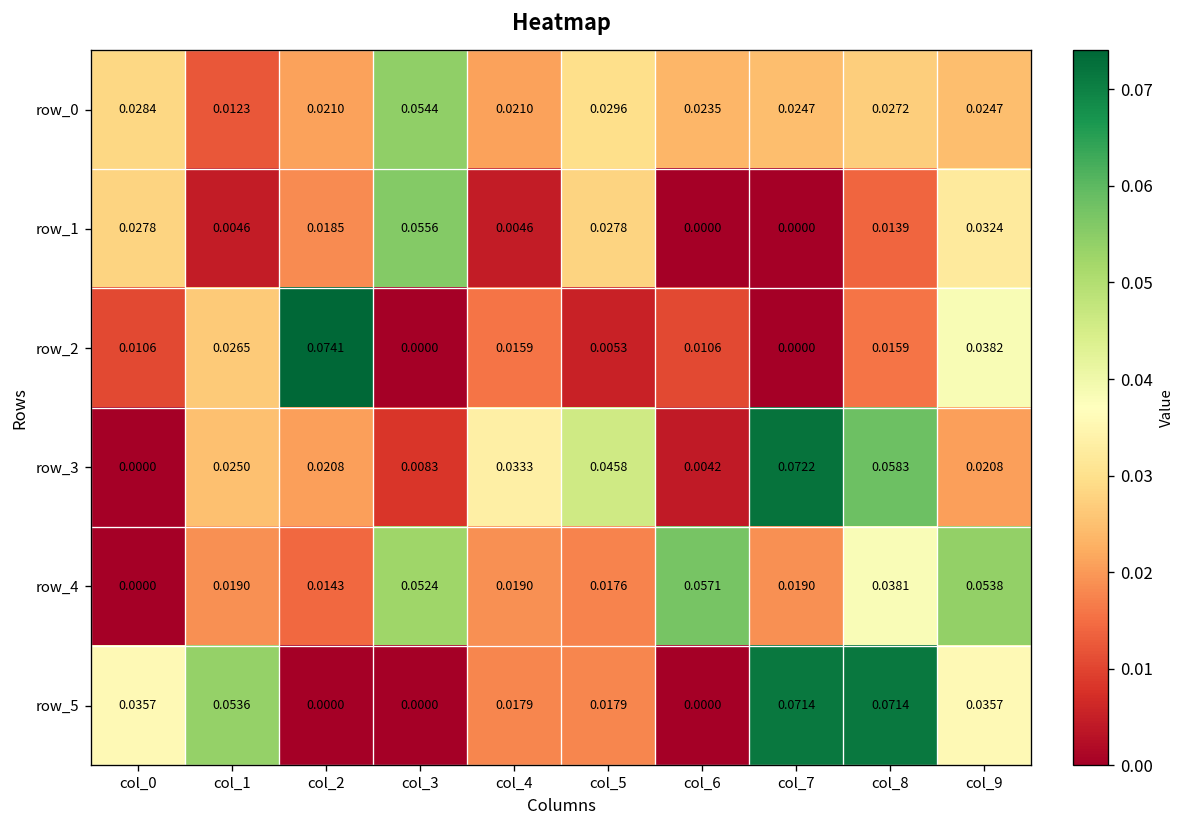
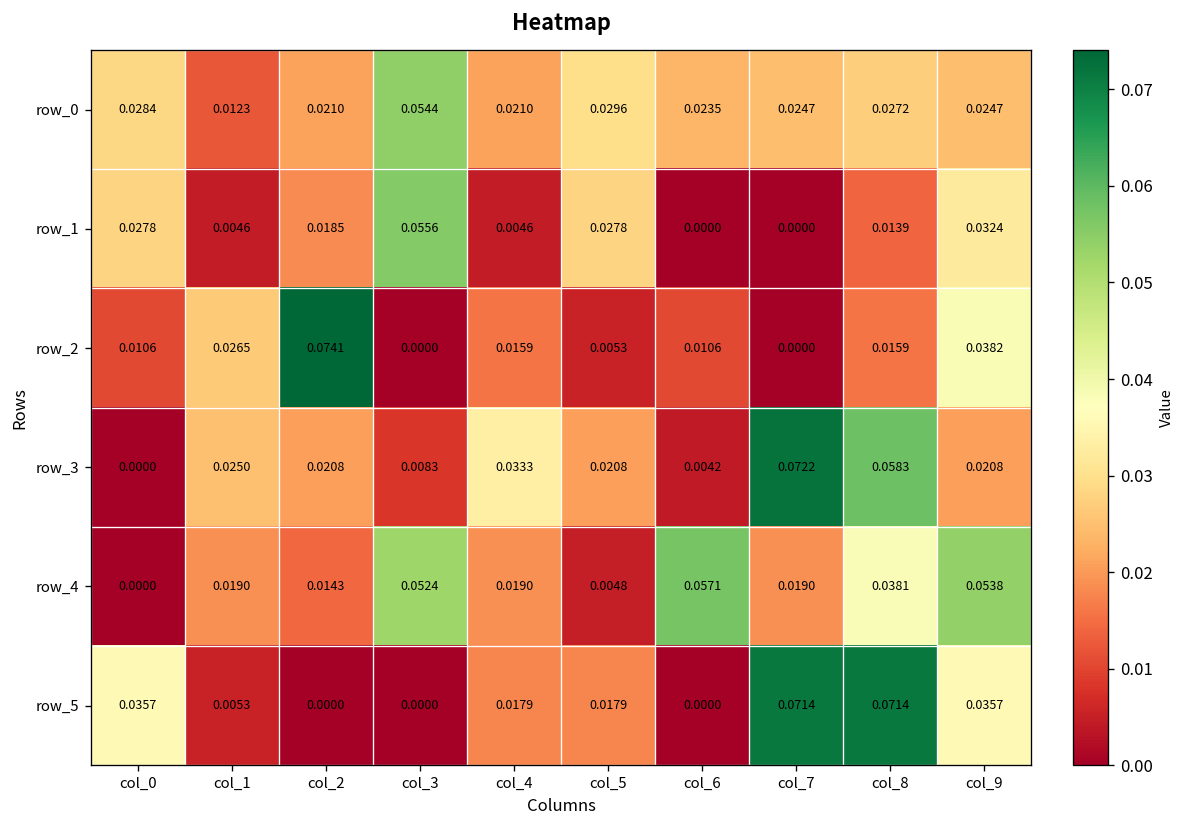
  {
    "row_0": {
      "col_0": 0.0284,
      "col_1": 0.0123,
      "col_2": 0.0210,
      "col_3": 0.0544,
      "col_4": 0.0210,
      "col_5": 0.0296,
      "col_6": 0.0235,
      "col_7": 0.0247,
      "col_8": 0.0272,
      "col_9": 0.0247
    },
    "row_1": {
      "col_0": 0.0278,
      "col_1": 0.0046,
      "col_2": 0.0185,
      "col_3": 0.0556,
      "col_4": 0.0046,
      "col_5": 0.0278,
      "col_6": 0.0000,
      "col_7": 0.0000,
      "col_8": 0.0139,
      "col_9": 0.0324
    },
    "row_2": {
      "col_0": 0.0106,
      "col_1": 0.0265,
      "col_2": 0.0741,
      "col_3": 0.0000,
      "col_4": 0.0159,
      "col_5": 0.0053,
      "col_6": 0.0106,
      "col_7": 0.0000,
      "col_8": 0.0159,
      "col_9": 0.0382
    },
    "row_3": {
      "col_0": 0.0000,
      "col_1": 0.0250,
      "col_2": 0.0208,
      "col_3": 0.0083,
      "col_4": 0.0333,
-     "col_5": 0.0458,
+     "col_5": 0.0208,
      "col_6": 0.0042,
      "col_7": 0.0722,
      "col_8": 0.0583,
      "col_9": 0.0208
    },
    "row_4": {
      "col_0": 0.0000,
      "col_1": 0.0190,
      "col_2": 0.0143,
      "col_3": 0.0524,
      "col_4": 0.0190,
-     "col_5": 0.0176,
+     "col_5": 0.0048,
      "col_6": 0.0571,
      "col_7": 0.0190,
      "col_8": 0.0381,
      "col_9": 0.0538
    },
    "row_5": {
      "col_0": 0.0357,
-     "col_1": 0.0536,
+     "col_1": 0.0053,
      "col_2": 0.0000,
      "col_3": 0.0000,
      "col_4": 0.0179,
      "col_5": 0.0179,
      "col_6": 0.0000,
      "col_7": 0.0714,
      "col_8": 0.0714,
      "col_9": 0.0357
    }
  }
